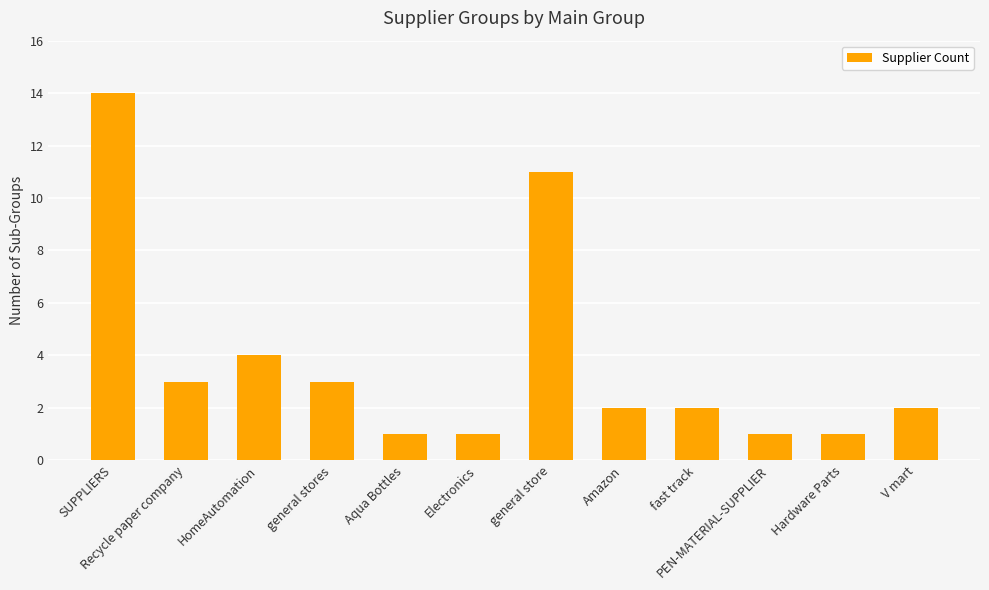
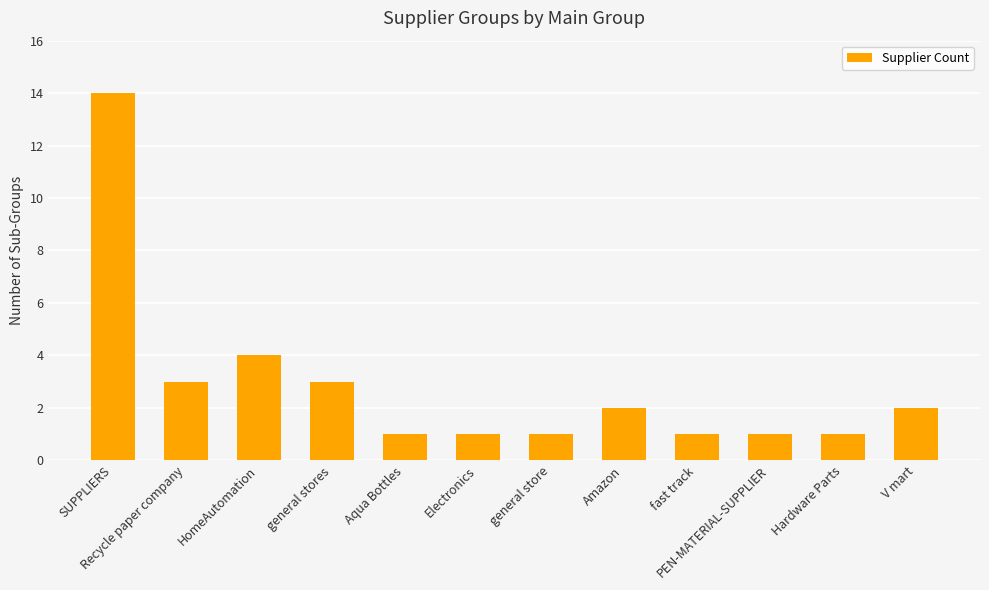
  {
    "SUPPLIERS": 14,
    "Recycle paper company": 3,
    "HomeAutomation": 4,
    "general stores": 3,
    "Aqua Bottles": 1,
    "Electronics": 1,
-   "general store": 11,
+   "general store": 1,
    "Amazon": 2,
-   "fast track": 2,
+   "fast track": 1,
    "PEN-MATERIAL-SUPPLIER": 1,
    "Hardware Parts": 1,
    "V mart": 2
  }
